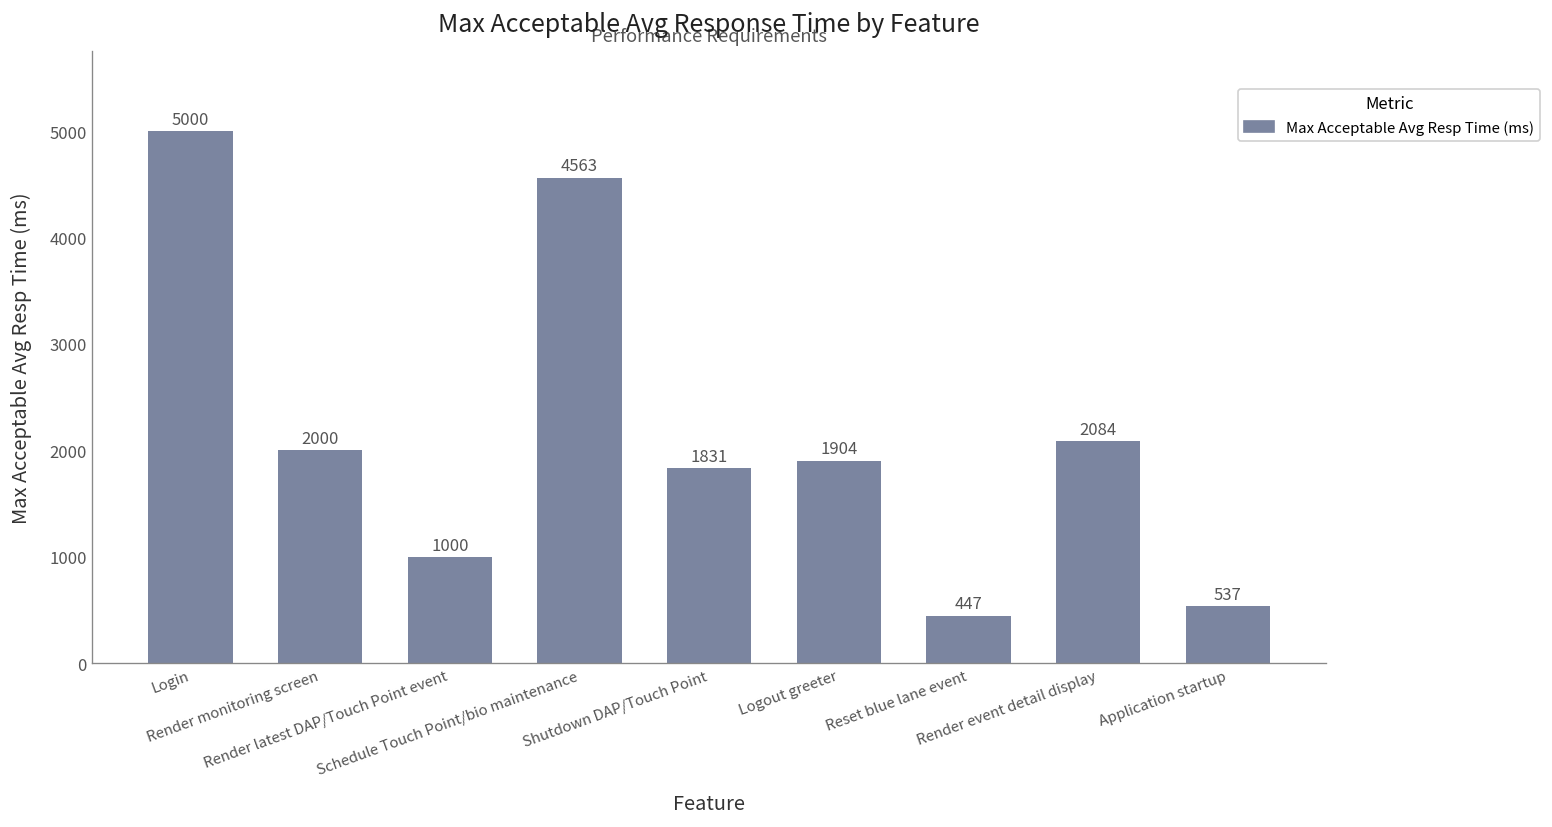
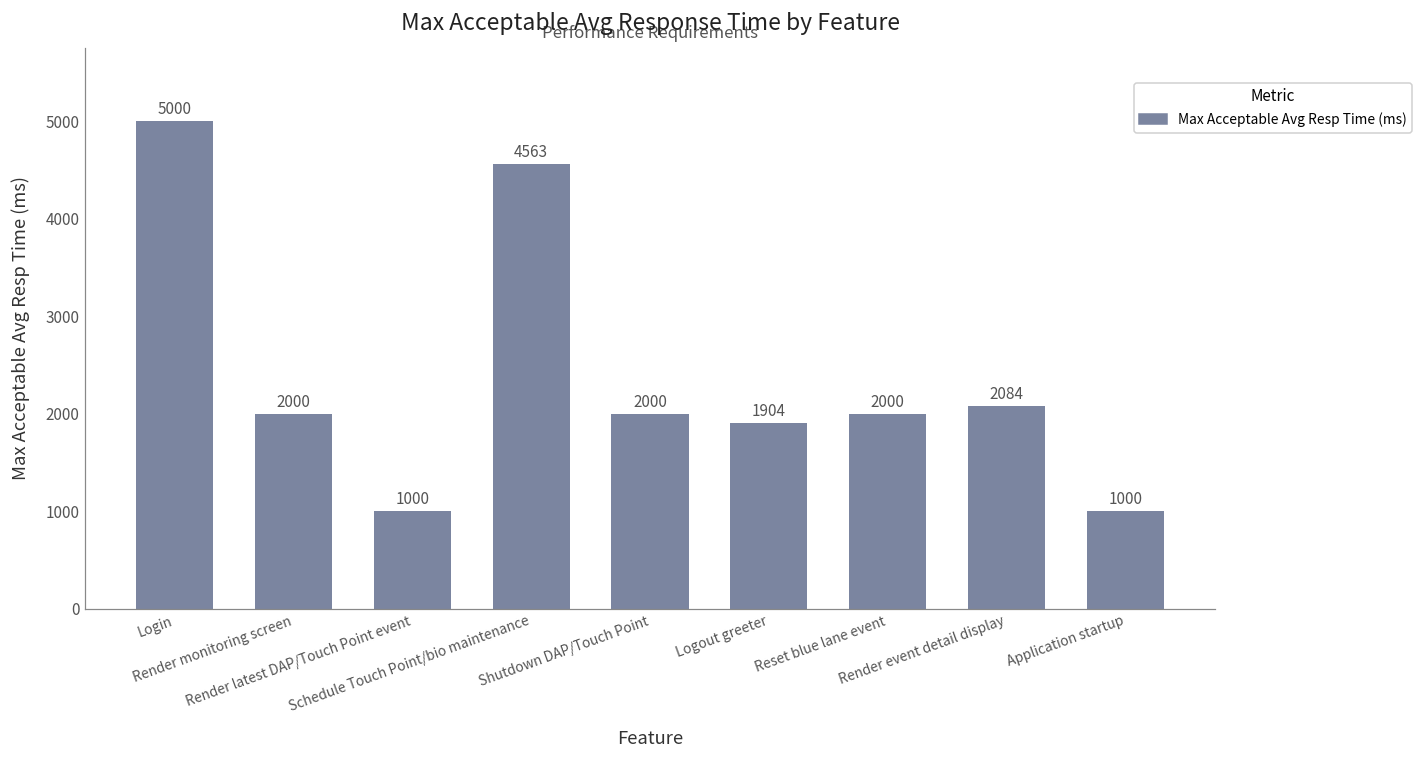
  {
    "Login": 5000,
    "Render monitoring screen": 2000,
    "Render latest DAP/Touch Point event": 1000,
    "Schedule Touch Point/bio maintenance": 4563,
-   "Shutdown DAP/Touch Point": 1831,
+   "Shutdown DAP/Touch Point": 2000,
    "Logout greeter": 1904,
-   "Reset blue lane event": 447,
+   "Reset blue lane event": 2000,
    "Render event detail display": 2084,
-   "Application startup": 537
+   "Application startup": 1000
  }
